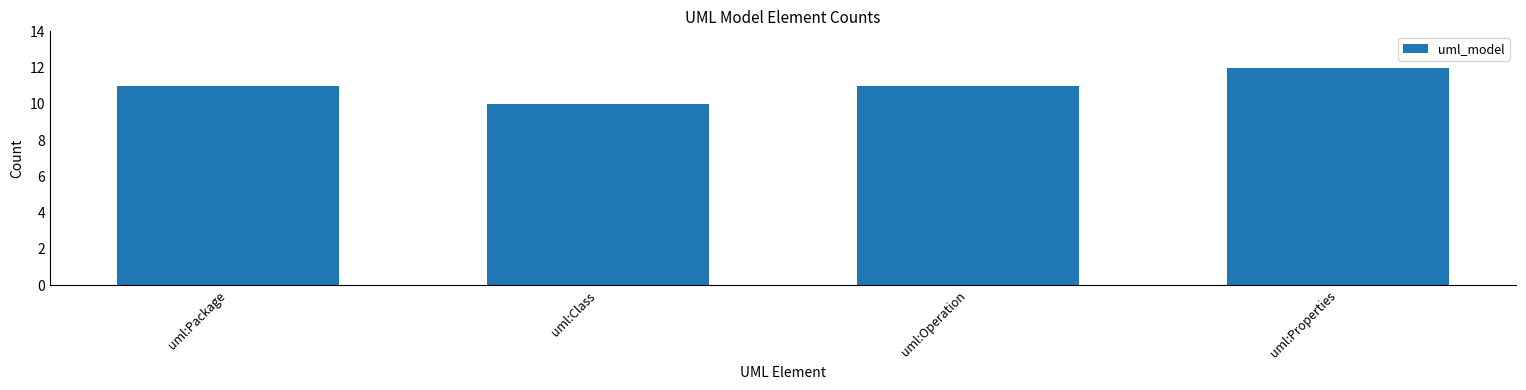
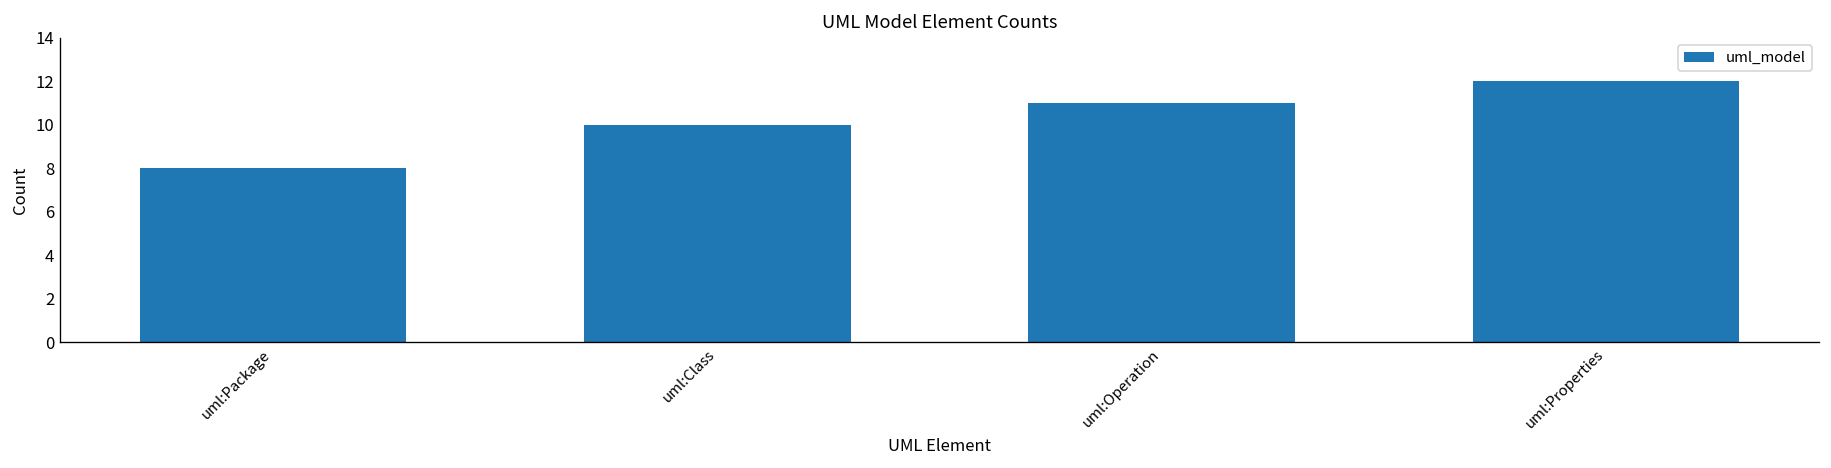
  {
-   "uml:Package": 11,
+   "uml:Package": 8,
    "uml:Class": 10,
    "uml:Operation": 11,
    "uml:Properties": 12
  }
